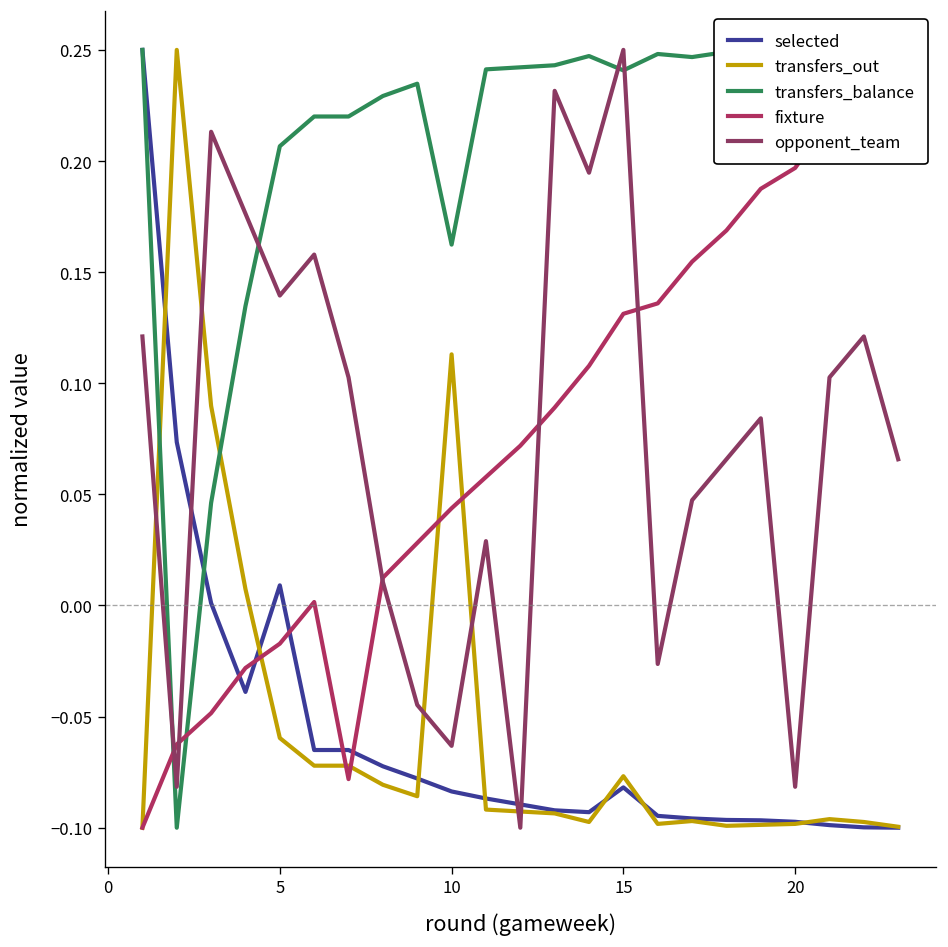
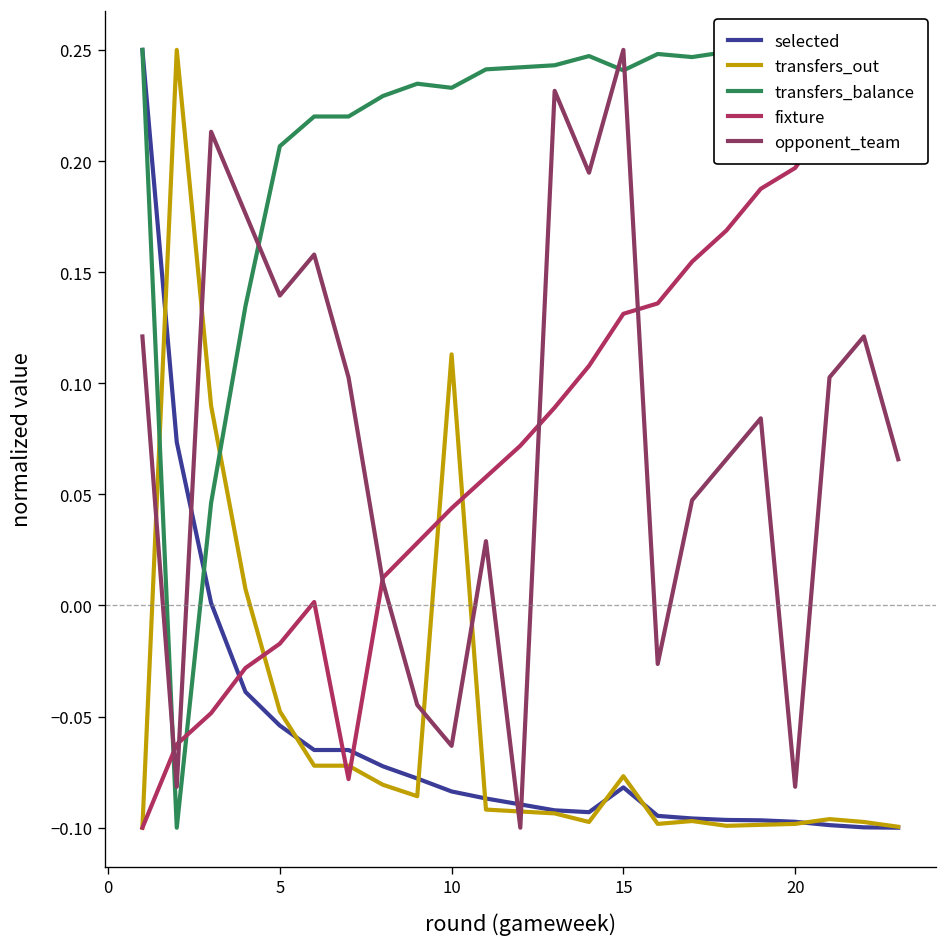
  {
    "selected": {
-     "5": 0.009,
+     "5": -0.054,
      "10": -0.084,
      "15": -0.082
    },
    "transfers_out": {
-     "5": -0.060,
+     "5": -0.048,
      "10": 0.113,
      "15": -0.077
    },
    "transfers_balance": {
      "5": 0.207,
-     "10": 0.162,
+     "10": 0.233,
      "15": 0.241
    }
  }
